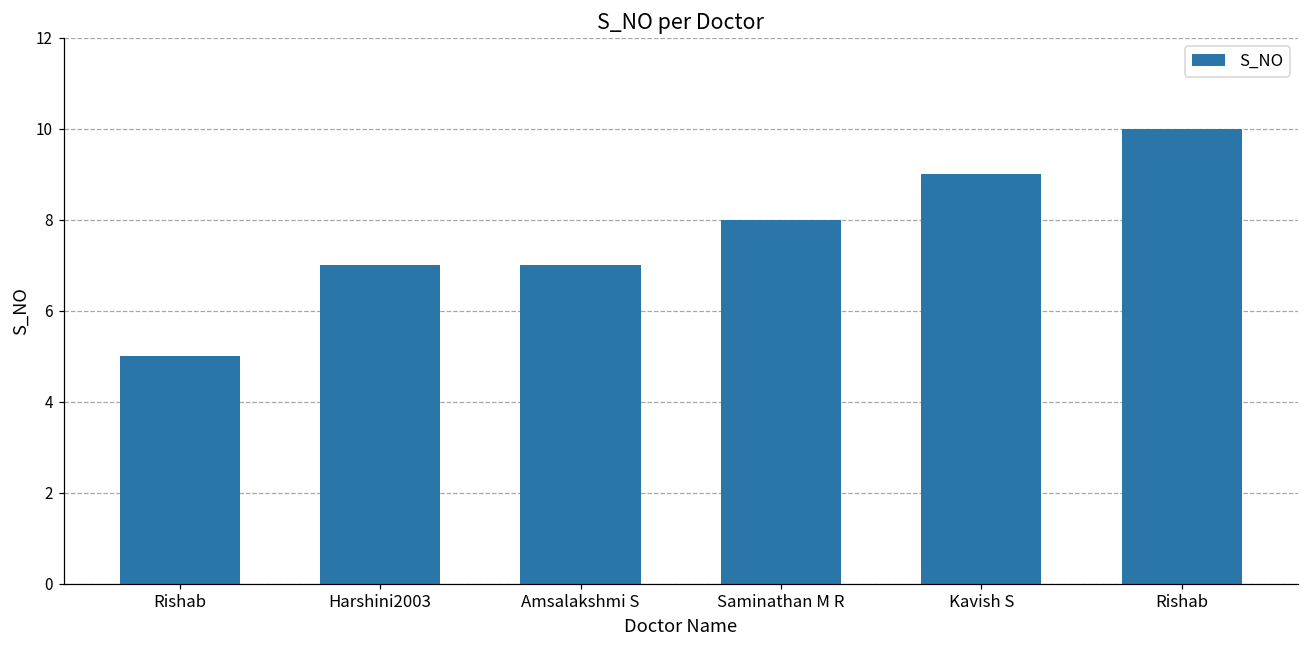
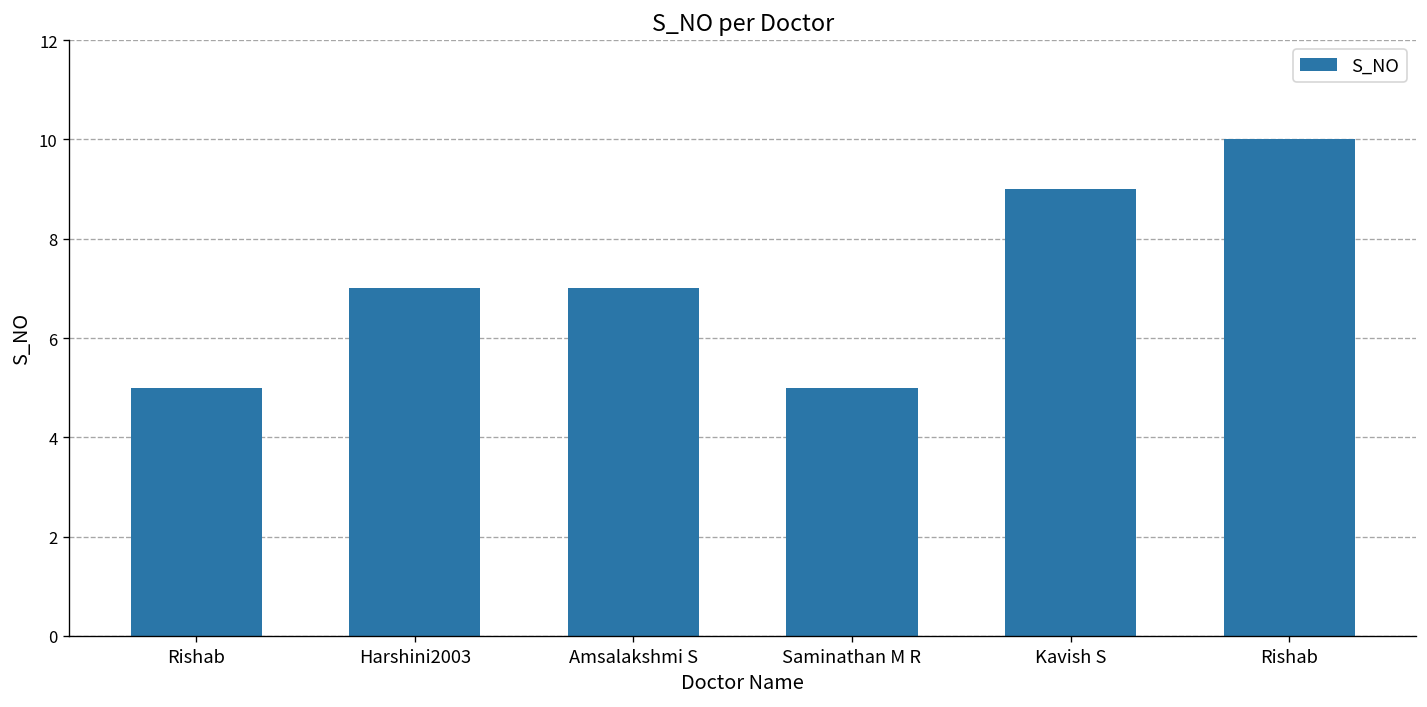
  {
    "Harshini2003": 7,
    "Amsalakshmi S": 7,
-   "Saminathan M R": 8,
+   "Saminathan M R": 5,
    "Kavish S": 9
  }
